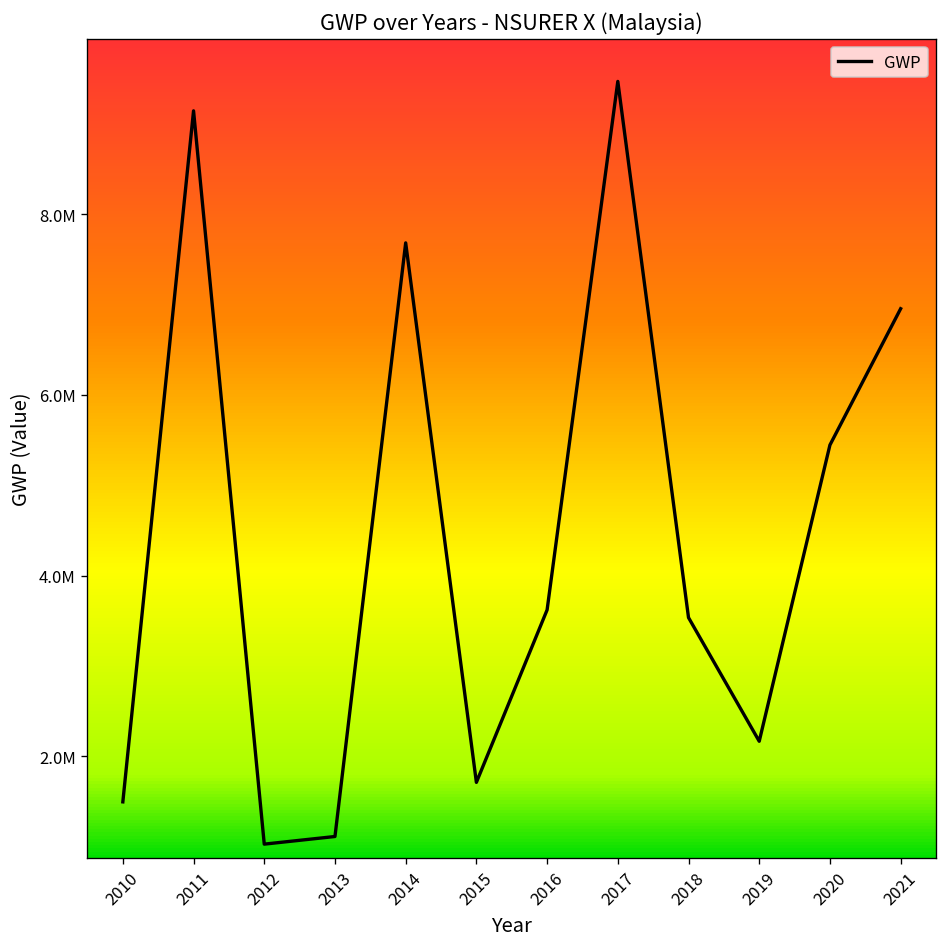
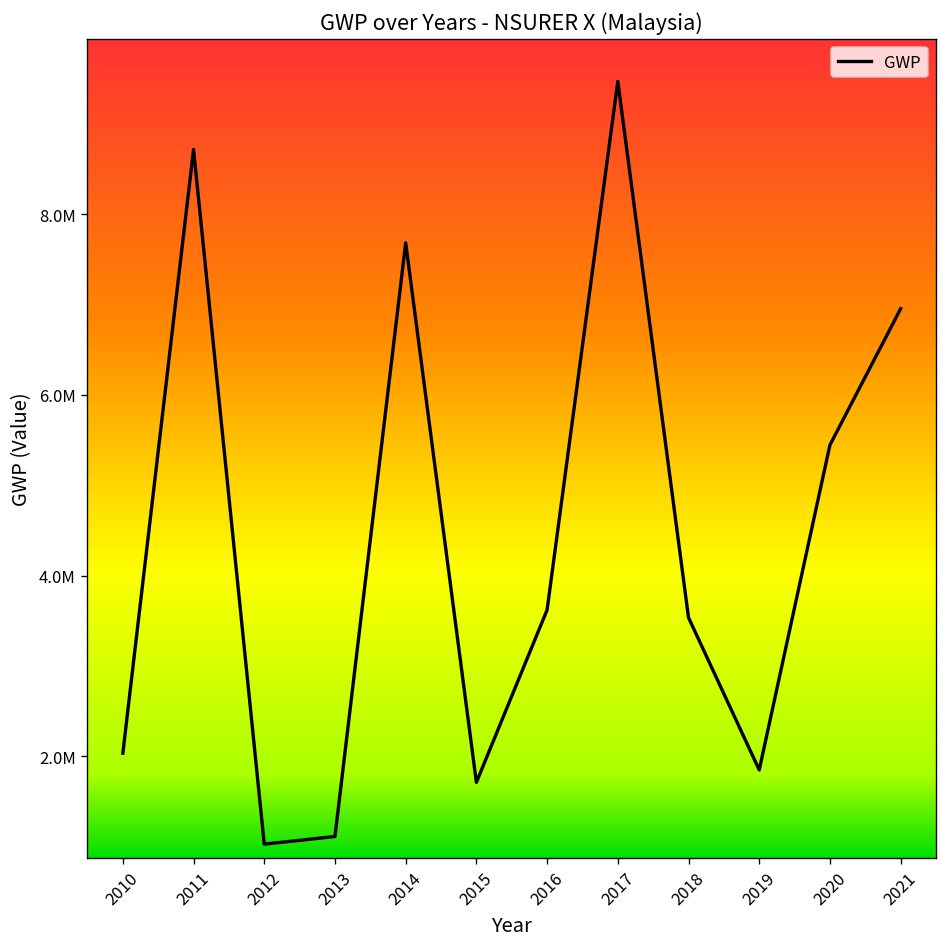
  {
-   "2010": 1500000,
-   "2011": 9100000,
+   "2010": 2000000,
+   "2011": 8700000,
    "2012": 1000000,
    "2013": 1100000,
    "2014": 7700000,
    "2015": 1700000,
    "2016": 3600000,
    "2017": 9500000,
    "2018": 3500000,
-   "2019": 2200000,
+   "2019": 1900000,
    "2020": 5400000,
    "2021": 7000000
  }
